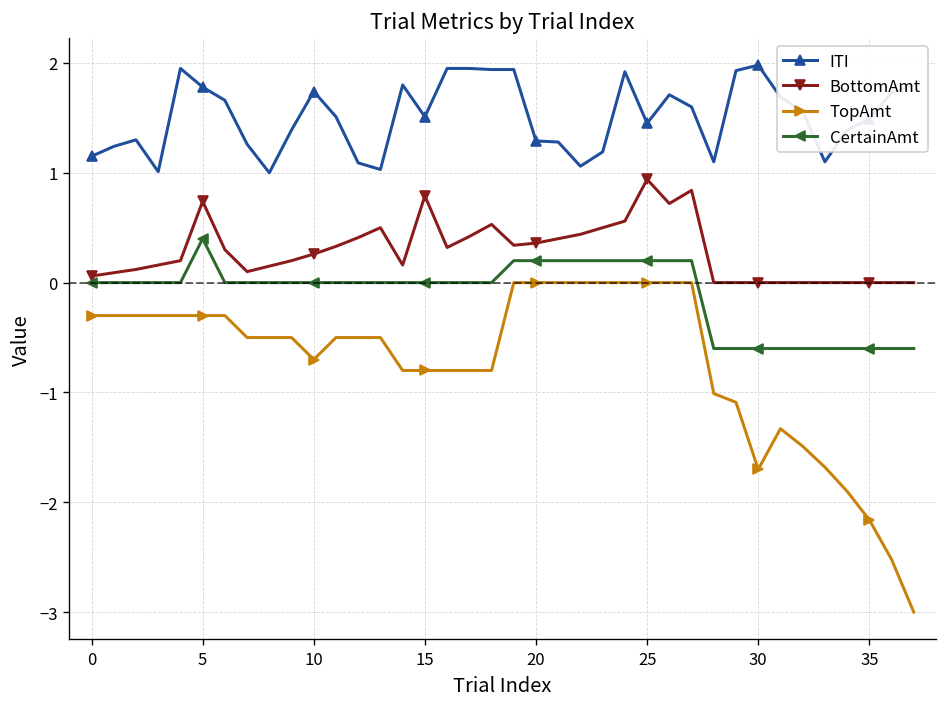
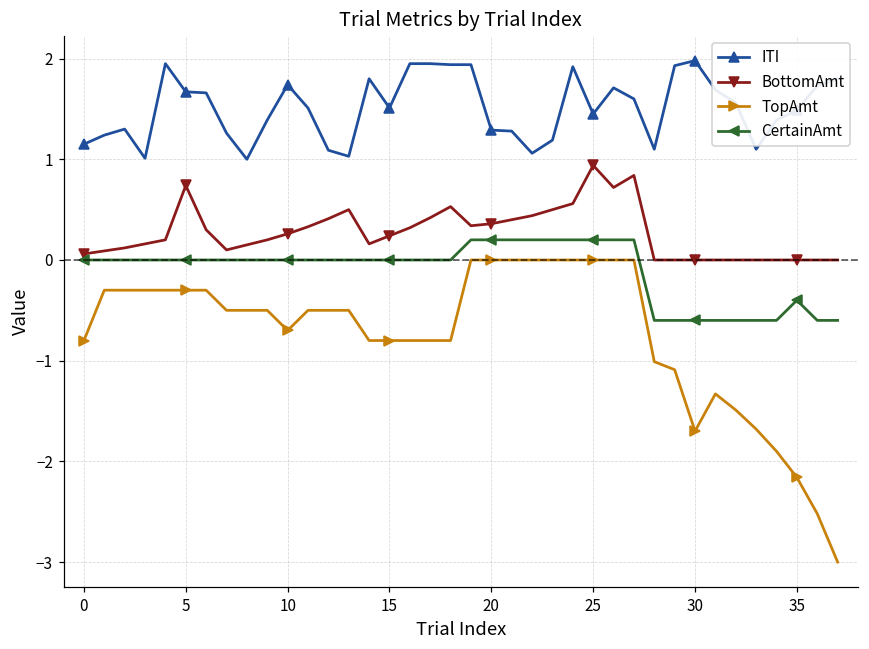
  {
    "ITI": {
      "0": 1.2,
-     "5": 1.8,
+     "5": 1.7,
      "10": 1.7,
      "15": 1.5,
      "20": 1.3,
      "25": 1.5,
      "30": 2.0
    },
    "BottomAmt": {
      "0": 0.1,
      "5": 0.7,
      "10": 0.3,
-     "15": 0.8,
+     "15": 0.2,
      "20": 0.4,
      "25": 0.9,
      "30": 0.0,
      "35": 0.0
    },
    "TopAmt": {
-     "0": -0.3,
+     "0": -0.8,
      "5": -0.3,
      "10": -0.7,
      "15": -0.8,
      "20": 0.0,
      "25": 0.0,
      "30": -1.7,
      "35": -2.2
    },
    "CertainAmt": {
      "0": 0.0,
-     "5": 0.4,
+     "5": 0.0,
      "10": 0.0,
      "15": 0.0,
      "20": 0.2,
      "25": 0.2,
      "30": -0.6,
-     "35": -0.6
+     "35": -0.4
    }
  }
